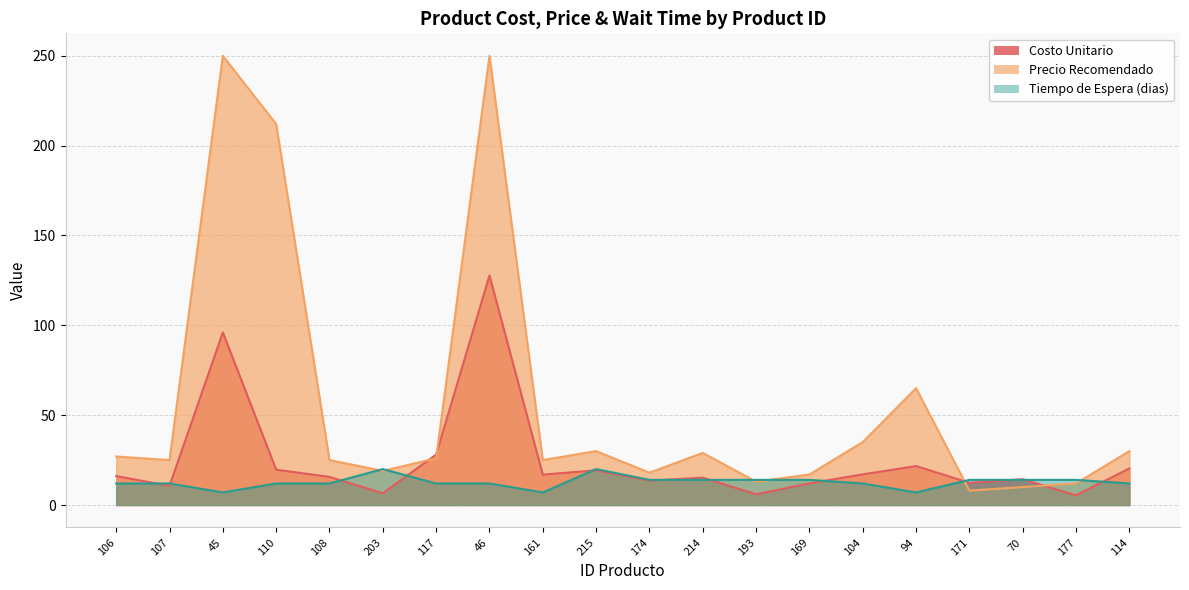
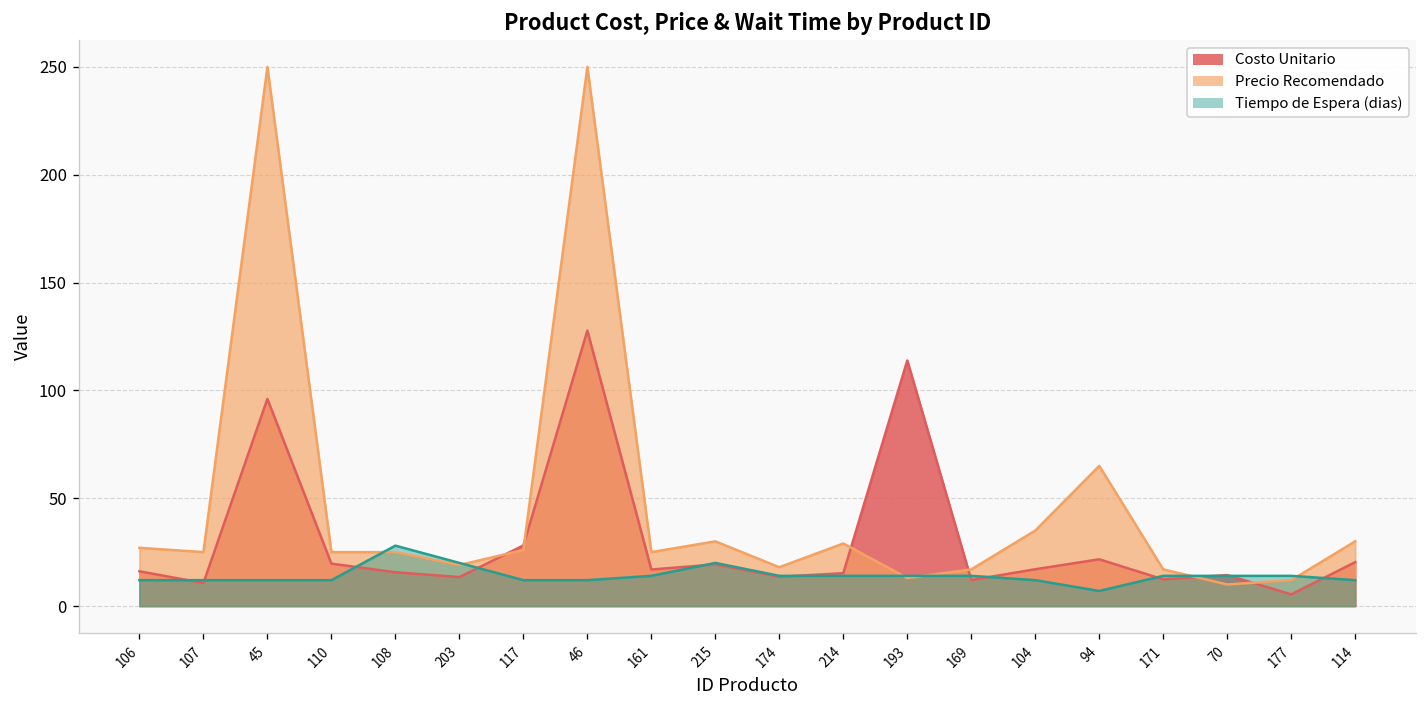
  {
    "Costo Unitario": {
      "106": 16,
      "45": 96,
      "110": 20,
      "108": 16,
-     "203": 7,
+     "203": 13,
      "117": 28,
      "46": 128,
      "161": 17,
-     "193": 6,
+     "193": 114,
      "169": 12,
      "104": 17,
      "94": 22,
      "171": 12,
      "177": 5,
      "114": 20
    },
    "Precio Recomendado": {
      "106": 27,
      "107": 25,
      "45": 250,
-     "110": 212,
+     "110": 25,
      "108": 25,
      "117": 26,
      "46": 250,
      "161": 25,
      "215": 30,
      "174": 18,
      "214": 29,
      "169": 17,
      "104": 35,
      "94": 65,
-     "171": 8,
+     "171": 17,
      "70": 10,
      "177": 12,
      "114": 30
    },
    "Tiempo de Espera (dias)": {
      "106": 12,
-     "45": 7,
+     "45": 12,
      "110": 12,
-     "108": 12,
+     "108": 28,
      "117": 12,
      "46": 12,
-     "161": 7,
+     "161": 14,
      "169": 14,
      "104": 12,
      "94": 7,
      "171": 14,
      "177": 14,
      "114": 12
    }
  }
